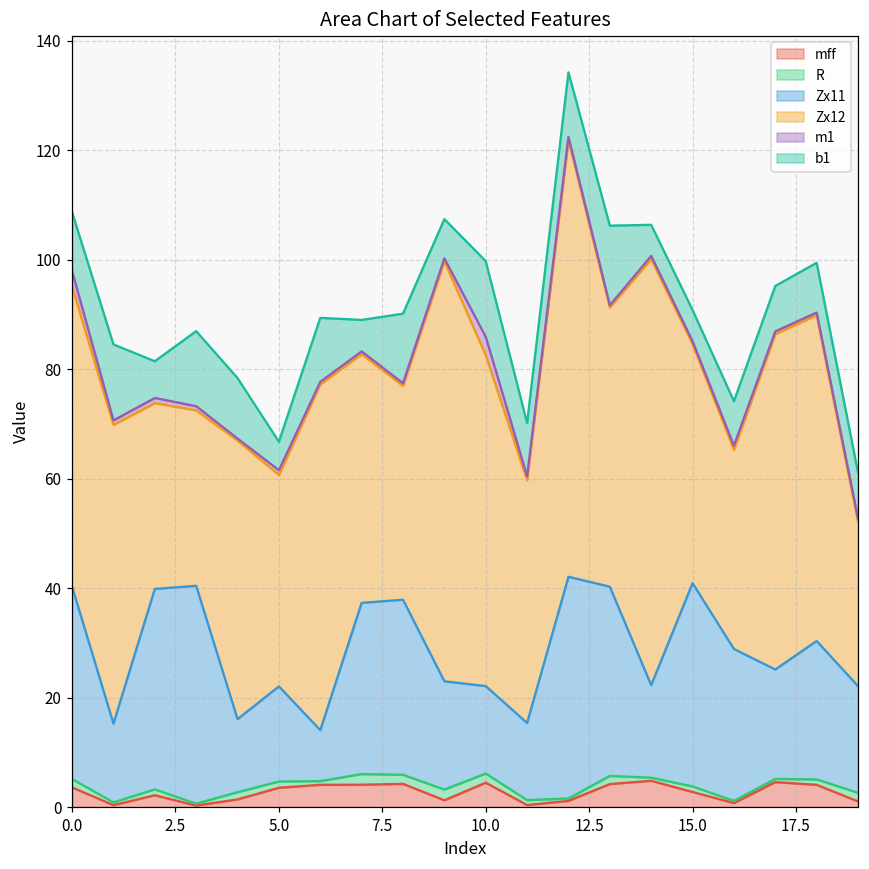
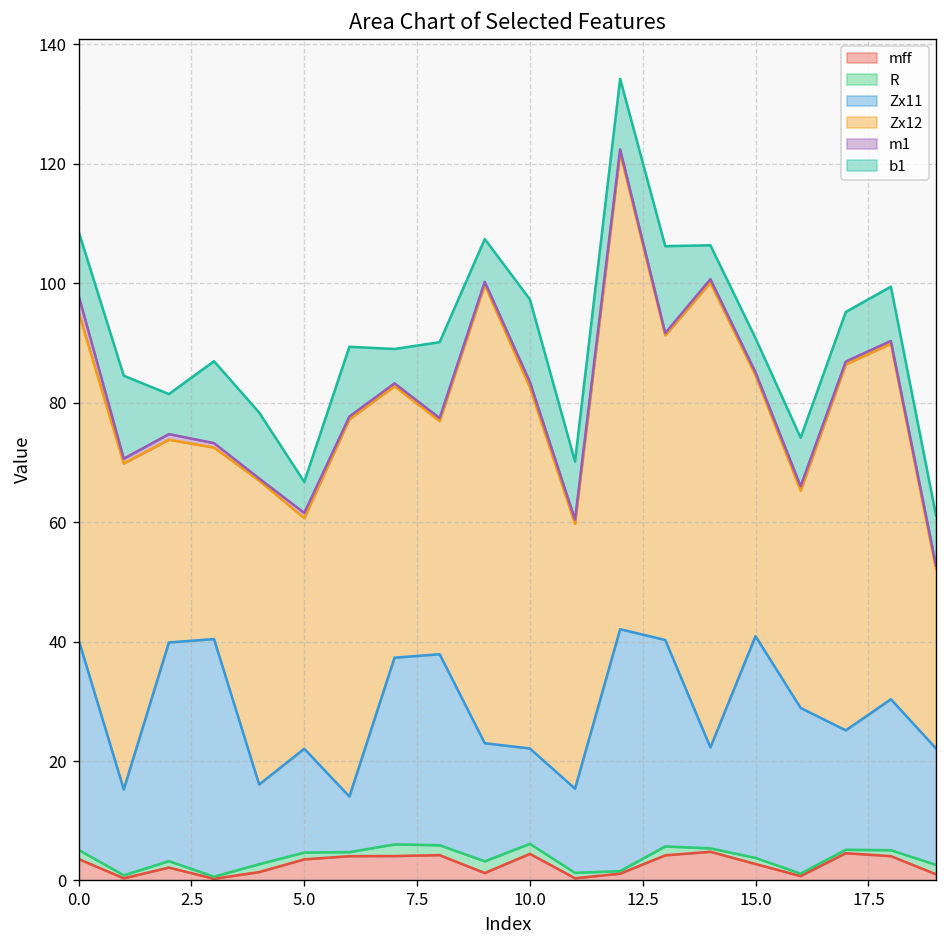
  {
    "m1": {
      "0.0": 3,
      "5.0": 1,
-     "10.0": 3,
+     "10.0": 1,
      "15.0": 1
    }
  }
